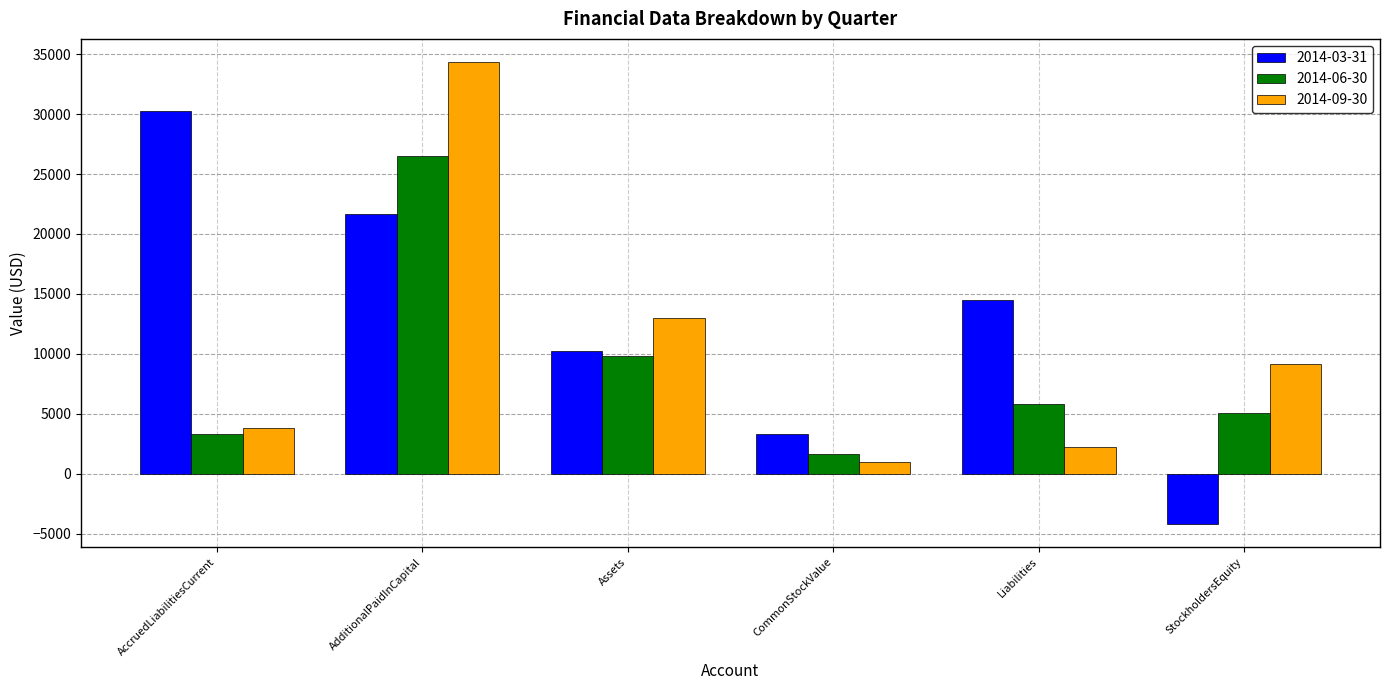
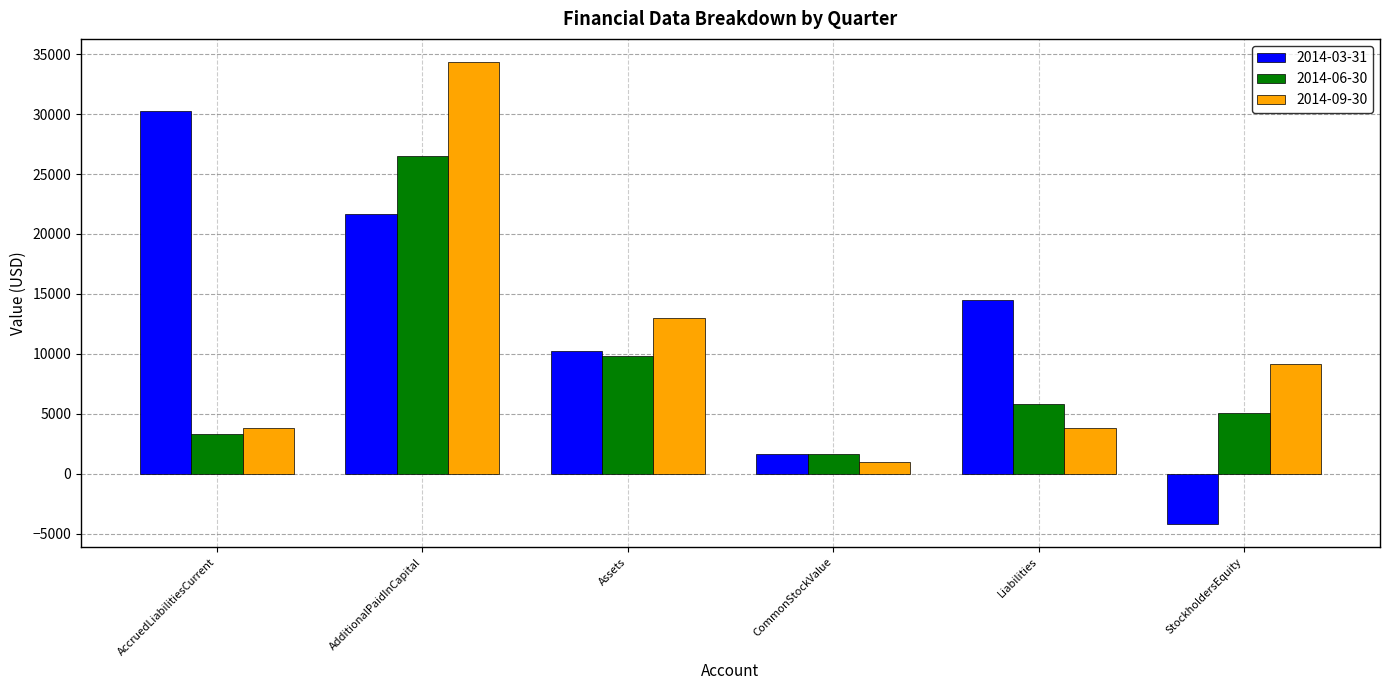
  {
    "2014-03-31": {
      "AccruedLiabilitiesCurrent": 30300,
      "AdditionalPaidInCapital": 21600,
      "Assets": 10300,
-     "CommonStockValue": 3300,
+     "CommonStockValue": 1600,
      "Liabilities": 14500,
      "StockholdersEquity": -4200
    },
    "2014-06-30": {
      "AccruedLiabilitiesCurrent": 3300,
      "AdditionalPaidInCapital": 26500,
      "Assets": 9800,
      "CommonStockValue": 1600,
      "Liabilities": 5800,
      "StockholdersEquity": 5000
    },
    "2014-09-30": {
      "AccruedLiabilitiesCurrent": 3800,
      "AdditionalPaidInCapital": 34400,
      "Assets": 13000,
      "CommonStockValue": 1000,
-     "Liabilities": 2200,
+     "Liabilities": 3800,
      "StockholdersEquity": 9100
    }
  }
